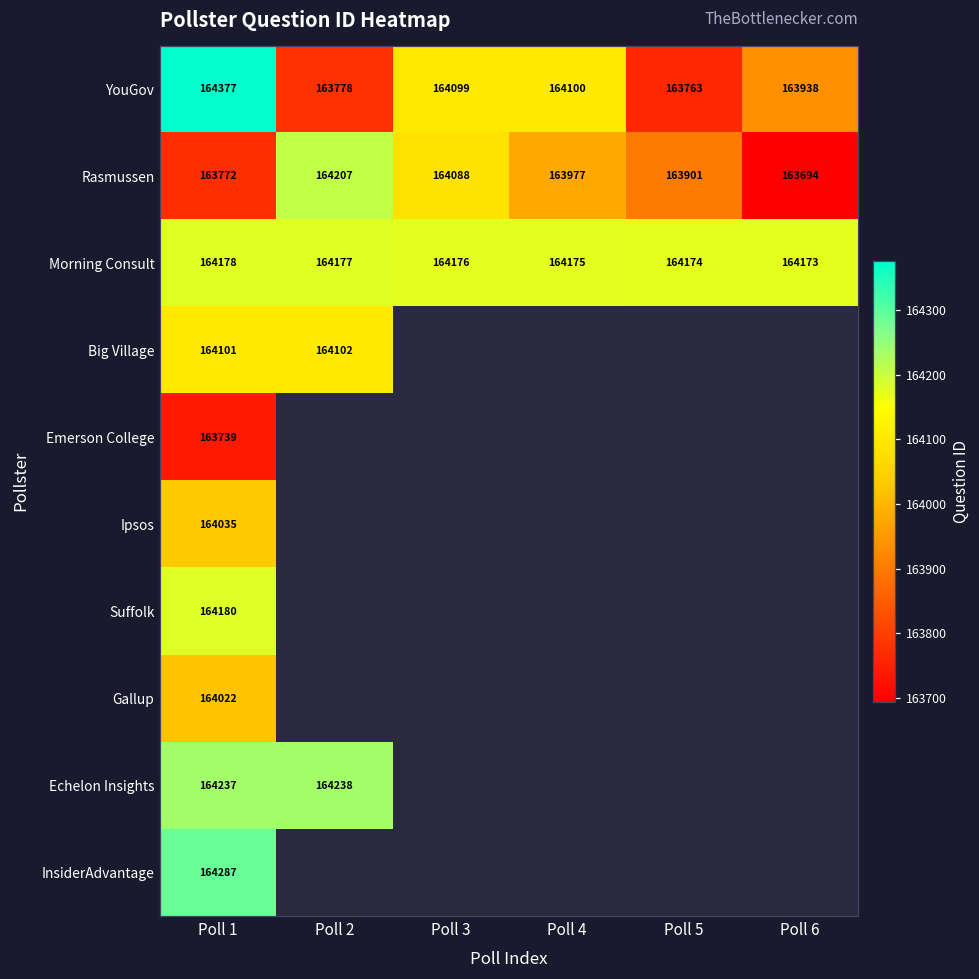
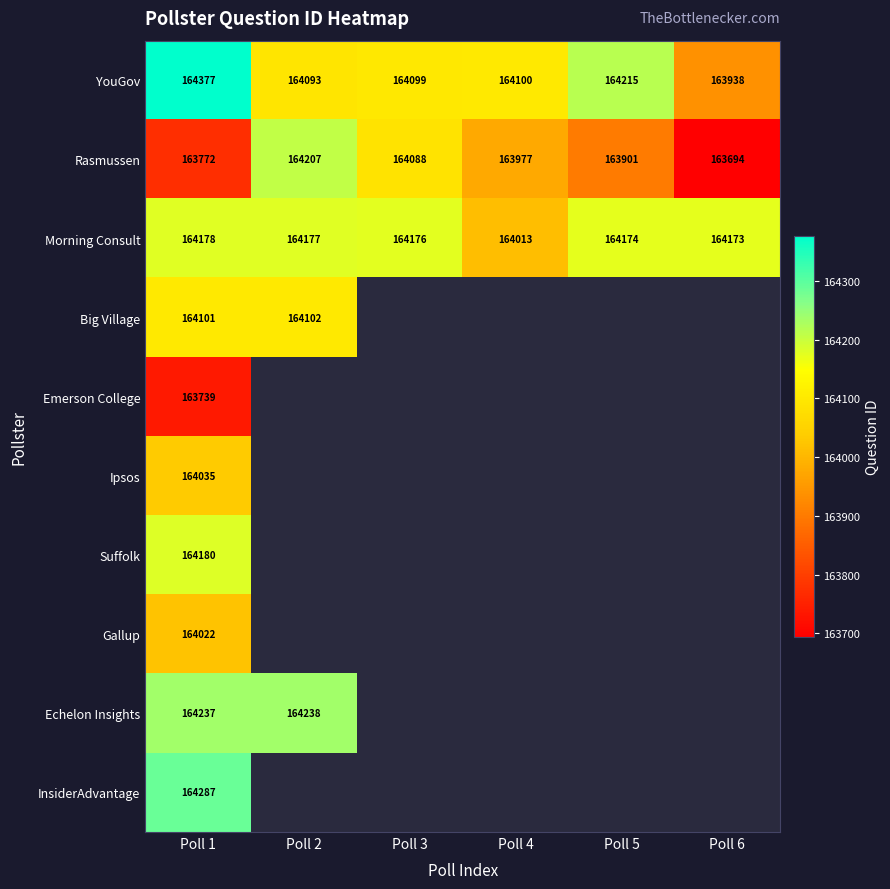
  {
    "YouGov": {
      "Poll 1": 164377,
-     "Poll 2": 163778,
+     "Poll 2": 164093,
      "Poll 3": 164099,
      "Poll 4": 164100,
-     "Poll 5": 163763,
+     "Poll 5": 164215,
      "Poll 6": 163938
    },
    "Rasmussen": {
      "Poll 1": 163772,
      "Poll 2": 164207,
      "Poll 3": 164088,
      "Poll 4": 163977,
      "Poll 5": 163901,
      "Poll 6": 163694
    },
    "Morning Consult": {
      "Poll 1": 164178,
      "Poll 2": 164177,
      "Poll 3": 164176,
-     "Poll 4": 164175,
+     "Poll 4": 164013,
      "Poll 5": 164174,
      "Poll 6": 164173
    },
    "Big Village": {
      "Poll 1": 164101,
      "Poll 2": 164102
    },
    "Emerson College": {
      "Poll 1": 163739
    },
    "Ipsos": {
      "Poll 1": 164035
    },
    "Suffolk": {
      "Poll 1": 164180
    },
    "Gallup": {
      "Poll 1": 164022
    },
    "Echelon Insights": {
      "Poll 1": 164237,
      "Poll 2": 164238
    },
    "InsiderAdvantage": {
      "Poll 1": 164287
    }
  }
